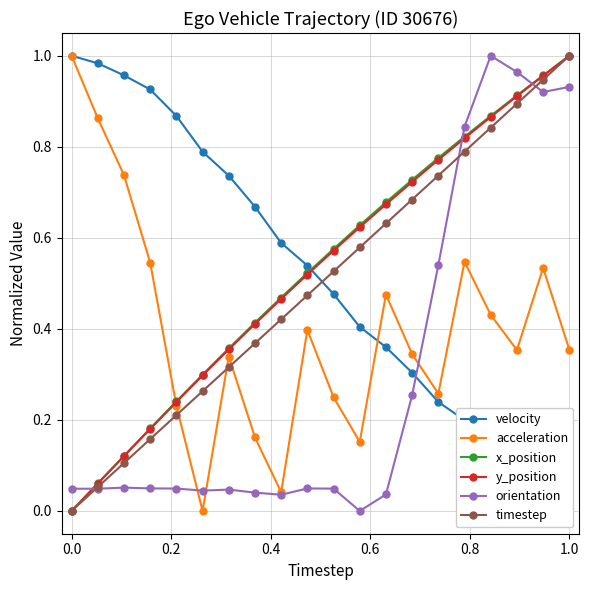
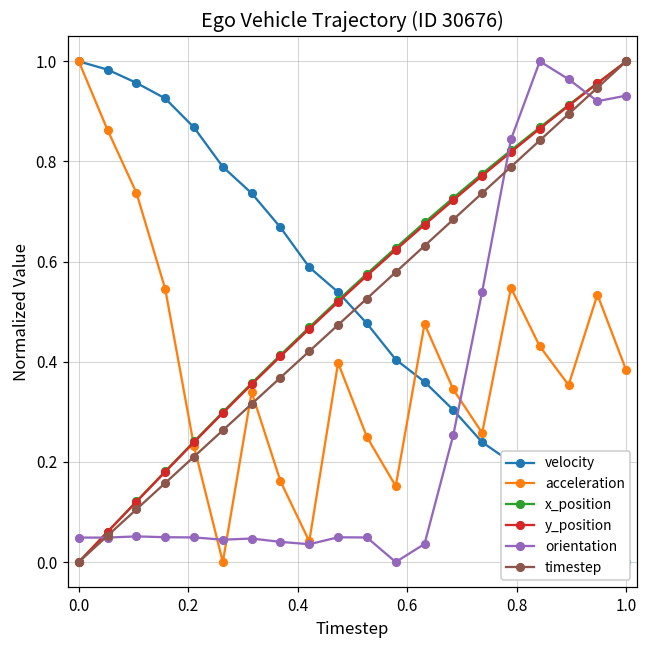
  {
    "acceleration": {
-     "1.0": 0.35
+     "1.0": 0.38
    },
    "orientation": {
      "0.0": 0.05,
      "1.0": 0.93
    }
  }
